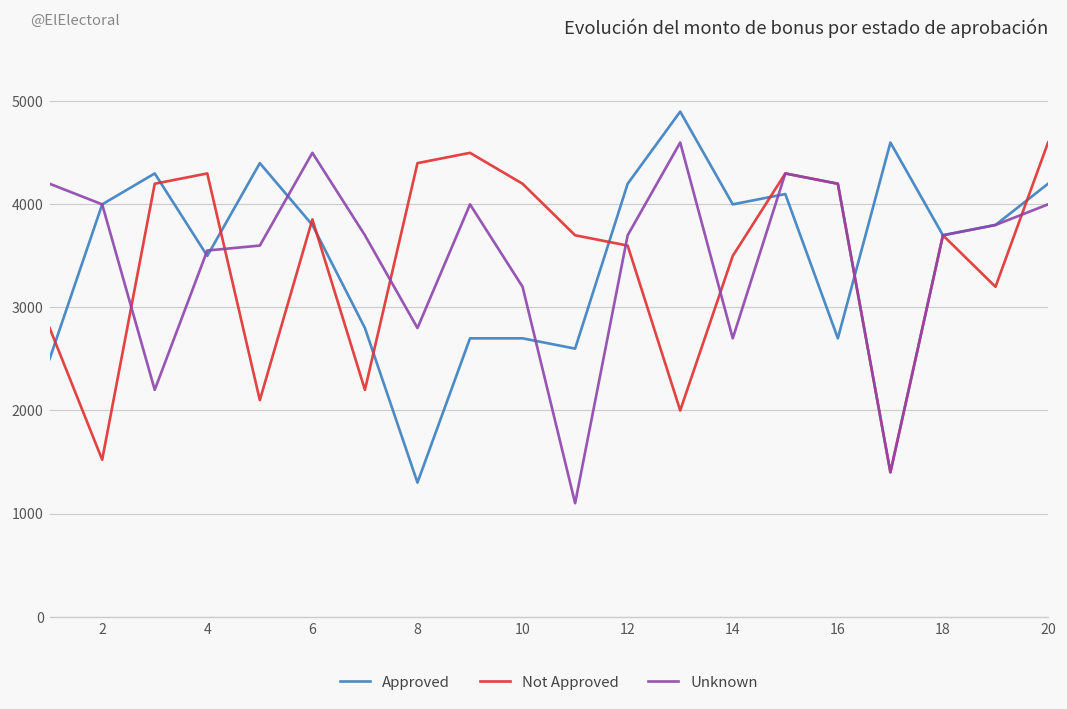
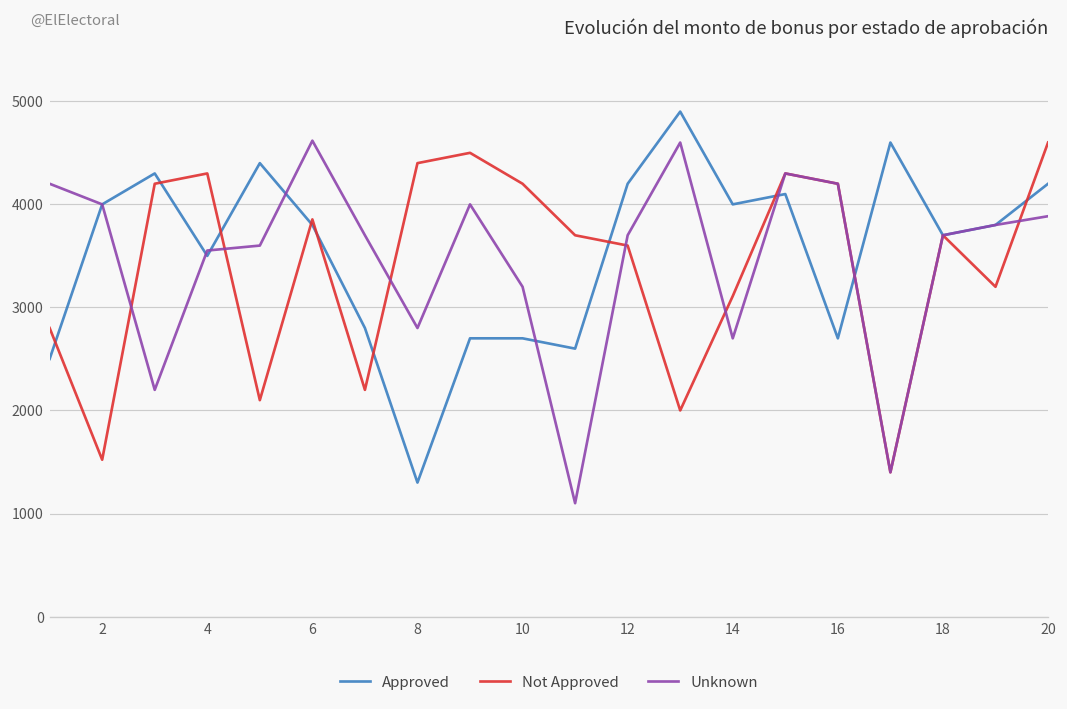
  {
    "Approved": {
      "4": 3500,
      "6": 3800,
      "8": 1300,
      "10": 2700,
      "12": 4200,
      "14": 4000,
      "16": 2700,
      "20": 4200
    },
    "Not Approved": {
      "2": 1500,
      "4": 4300,
      "6": 3900,
      "8": 4400,
      "10": 4200,
      "12": 3600,
-     "14": 3500,
+     "14": 3100,
      "20": 4600
    },
    "Unknown": {
      "4": 3600,
-     "6": 4500,
+     "6": 4600,
      "8": 2800,
      "10": 3200,
      "12": 3700,
      "14": 2700,
-     "20": 4000
+     "20": 3900
    }
  }
